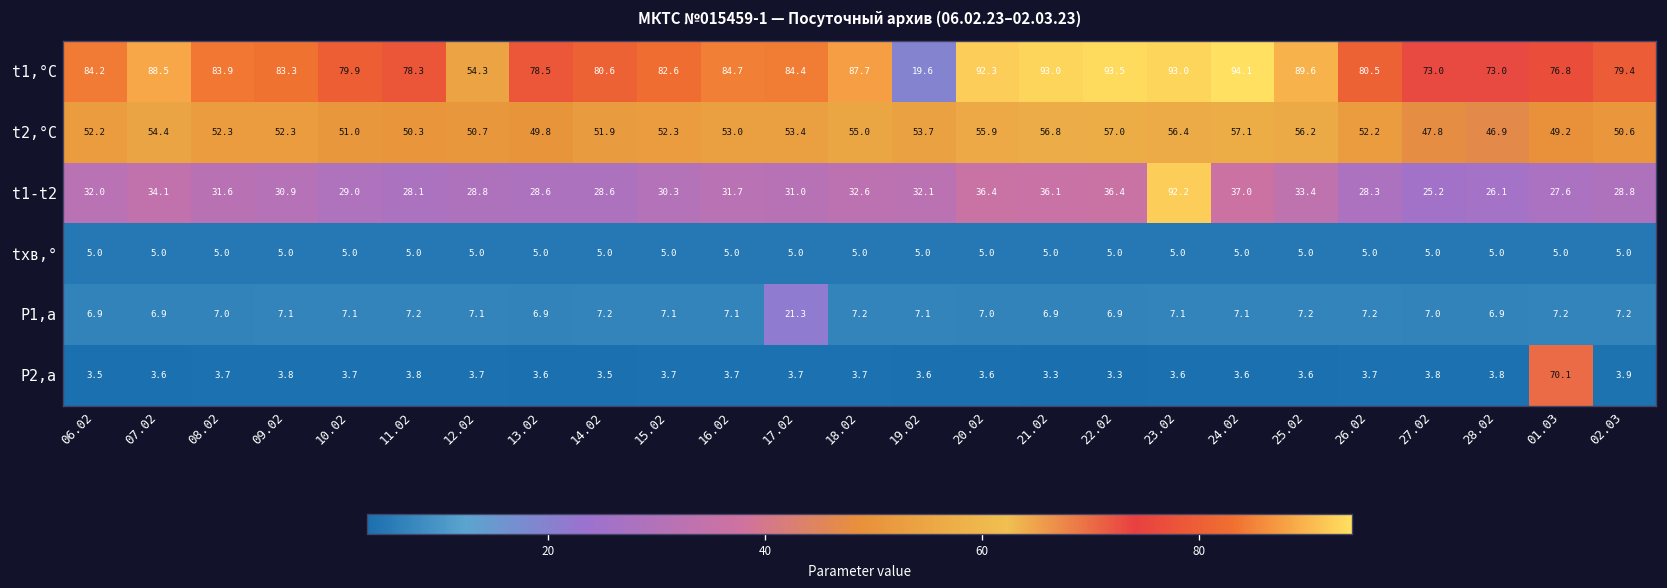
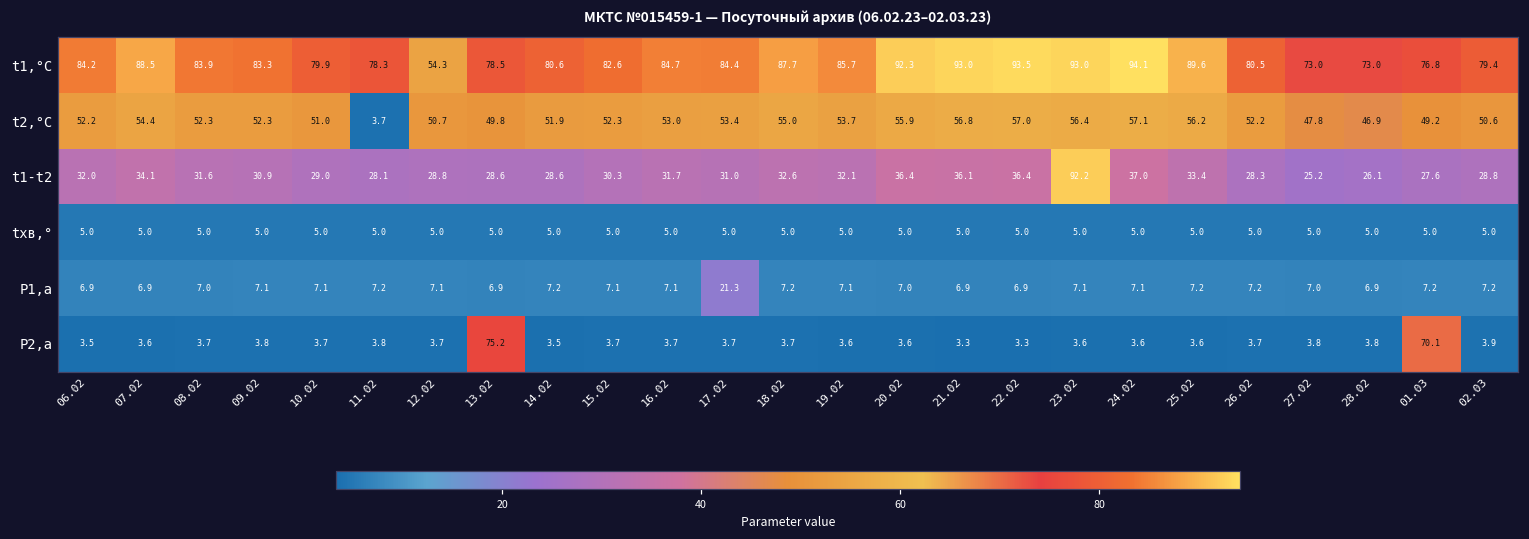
  {
    "t1,°C": {
      "06.02": 84.2,
      "07.02": 88.5,
      "08.02": 83.9,
      "09.02": 83.3,
      "10.02": 79.9,
      "11.02": 78.3,
      "12.02": 54.3,
      "13.02": 78.5,
      "14.02": 80.6,
      "15.02": 82.6,
      "16.02": 84.7,
      "17.02": 84.4,
      "18.02": 87.7,
-     "19.02": 19.6,
+     "19.02": 85.7,
      "20.02": 92.3,
      "21.02": 93.0,
      "22.02": 93.5,
      "23.02": 93.0,
      "24.02": 94.1,
      "25.02": 89.6,
      "26.02": 80.5,
      "27.02": 73.0,
      "28.02": 73.0,
      "01.03": 76.8,
      "02.03": 79.4
    },
    "t2,°C": {
      "06.02": 52.2,
      "07.02": 54.4,
      "08.02": 52.3,
      "09.02": 52.3,
      "10.02": 51.0,
-     "11.02": 50.3,
+     "11.02": 3.7,
      "12.02": 50.7,
      "13.02": 49.8,
      "14.02": 51.9,
      "15.02": 52.3,
      "16.02": 53.0,
      "17.02": 53.4,
      "18.02": 55.0,
      "19.02": 53.7,
      "20.02": 55.9,
      "21.02": 56.8,
      "22.02": 57.0,
      "23.02": 56.4,
      "24.02": 57.1,
      "25.02": 56.2,
      "26.02": 52.2,
      "27.02": 47.8,
      "28.02": 46.9,
      "01.03": 49.2,
      "02.03": 50.6
    },
    "t1-t2": {
      "06.02": 32.0,
      "07.02": 34.1,
      "08.02": 31.6,
      "09.02": 30.9,
      "10.02": 29.0,
      "11.02": 28.1,
      "12.02": 28.8,
      "13.02": 28.6,
      "14.02": 28.6,
      "15.02": 30.3,
      "16.02": 31.7,
      "17.02": 31.0,
      "18.02": 32.6,
      "19.02": 32.1,
      "20.02": 36.4,
      "21.02": 36.1,
      "22.02": 36.4,
      "23.02": 92.2,
      "24.02": 37.0,
      "25.02": 33.4,
      "26.02": 28.3,
      "27.02": 25.2,
      "28.02": 26.1,
      "01.03": 27.6,
      "02.03": 28.8
    },
    "tхв,°": {
      "06.02": 5.0,
      "07.02": 5.0,
      "08.02": 5.0,
      "09.02": 5.0,
      "10.02": 5.0,
      "11.02": 5.0,
      "12.02": 5.0,
      "13.02": 5.0,
      "14.02": 5.0,
      "15.02": 5.0,
      "16.02": 5.0,
      "17.02": 5.0,
      "18.02": 5.0,
      "19.02": 5.0,
      "20.02": 5.0,
      "21.02": 5.0,
      "22.02": 5.0,
      "23.02": 5.0,
      "24.02": 5.0,
      "25.02": 5.0,
      "26.02": 5.0,
      "27.02": 5.0,
      "28.02": 5.0,
      "01.03": 5.0,
      "02.03": 5.0
    },
    "P1,а": {
      "06.02": 6.9,
      "07.02": 6.9,
      "08.02": 7.0,
      "09.02": 7.1,
      "10.02": 7.1,
      "11.02": 7.2,
      "12.02": 7.1,
      "13.02": 6.9,
      "14.02": 7.2,
      "15.02": 7.1,
      "16.02": 7.1,
      "17.02": 21.3,
      "18.02": 7.2,
      "19.02": 7.1,
      "20.02": 7.0,
      "21.02": 6.9,
      "22.02": 6.9,
      "23.02": 7.1,
      "24.02": 7.1,
      "25.02": 7.2,
      "26.02": 7.2,
      "27.02": 7.0,
      "28.02": 6.9,
      "01.03": 7.2,
      "02.03": 7.2
    },
    "P2,а": {
      "06.02": 3.5,
      "07.02": 3.6,
      "08.02": 3.7,
      "09.02": 3.8,
      "10.02": 3.7,
      "11.02": 3.8,
      "12.02": 3.7,
-     "13.02": 3.6,
+     "13.02": 75.2,
      "14.02": 3.5,
      "15.02": 3.7,
      "16.02": 3.7,
      "17.02": 3.7,
      "18.02": 3.7,
      "19.02": 3.6,
      "20.02": 3.6,
      "21.02": 3.3,
      "22.02": 3.3,
      "23.02": 3.6,
      "24.02": 3.6,
      "25.02": 3.6,
      "26.02": 3.7,
      "27.02": 3.8,
      "28.02": 3.8,
      "01.03": 70.1,
      "02.03": 3.9
    }
  }
